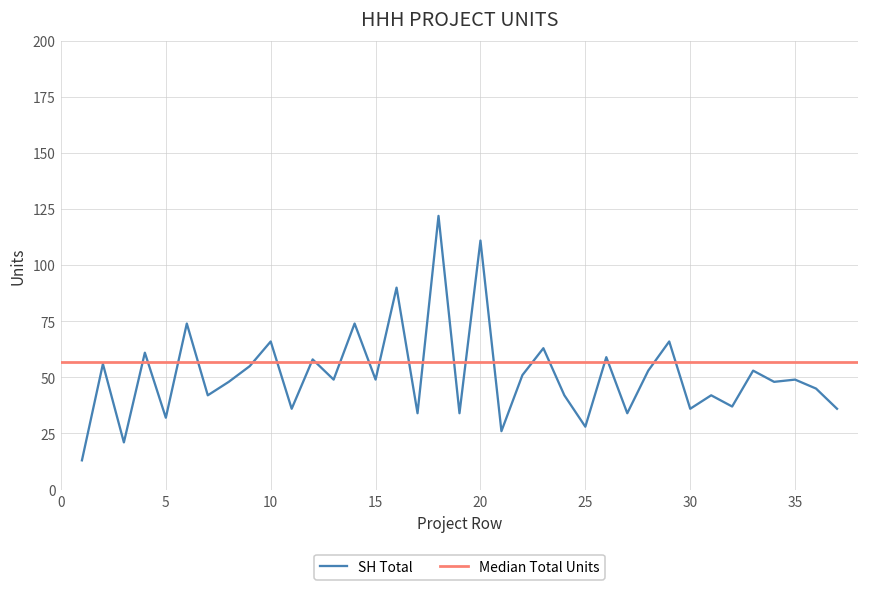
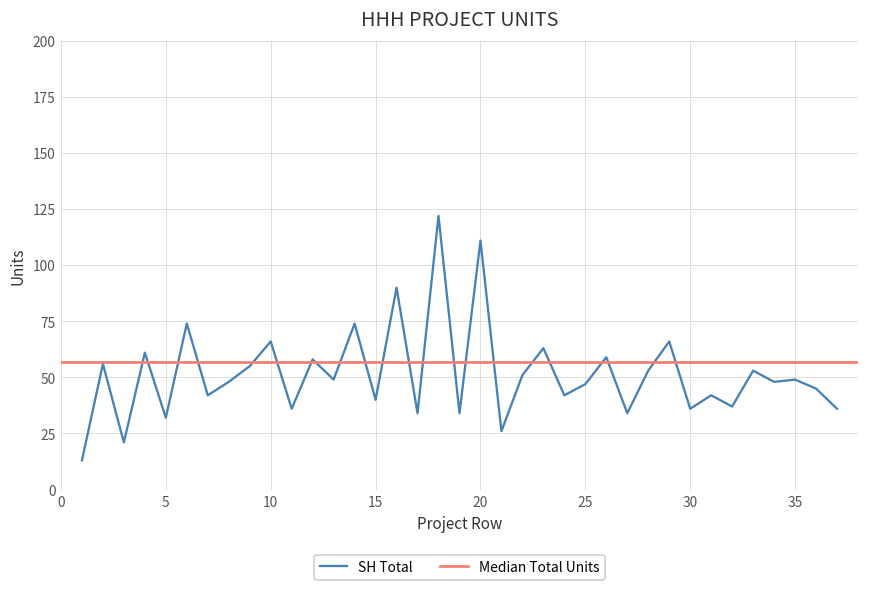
  {
    "5": 32,
    "10": 66,
-   "15": 49,
+   "15": 40,
    "20": 111,
-   "25": 28,
+   "25": 47,
    "30": 36,
    "35": 49
  }
